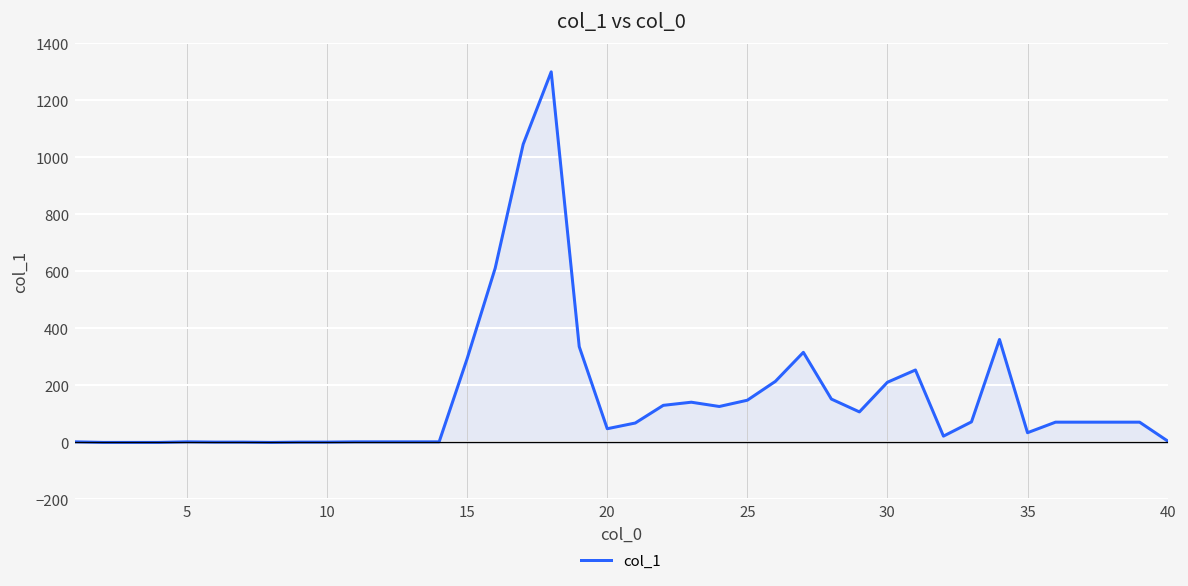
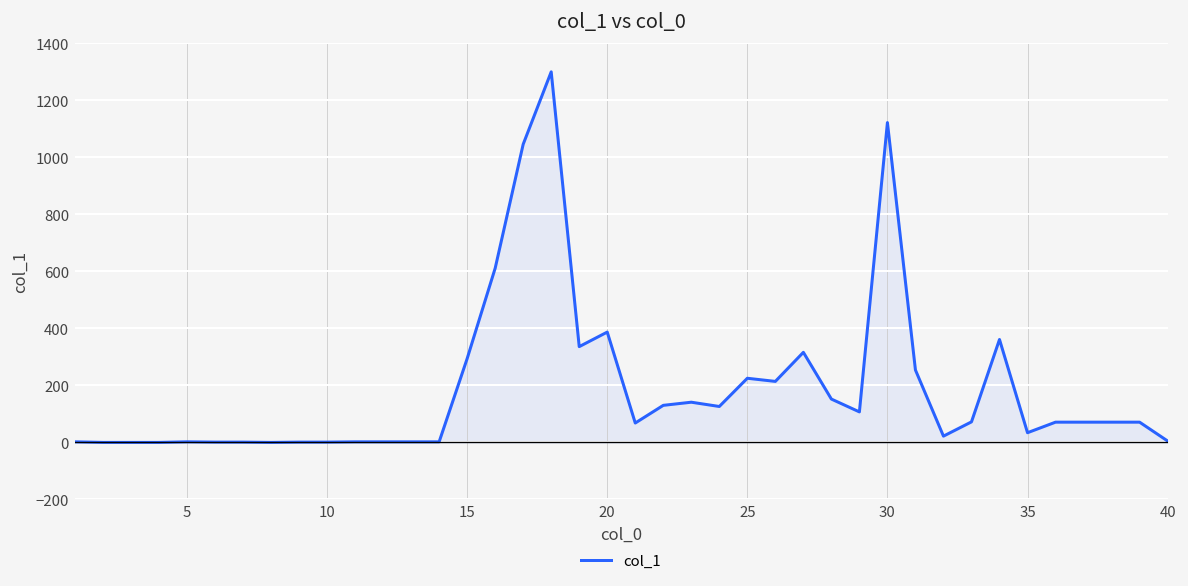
  {
    "5": 0,
    "10": 0,
    "15": 290,
-   "20": 50,
-   "25": 150,
-   "30": 210,
+   "20": 390,
+   "25": 230,
+   "30": 1120,
    "35": 30,
    "40": 10
  }
